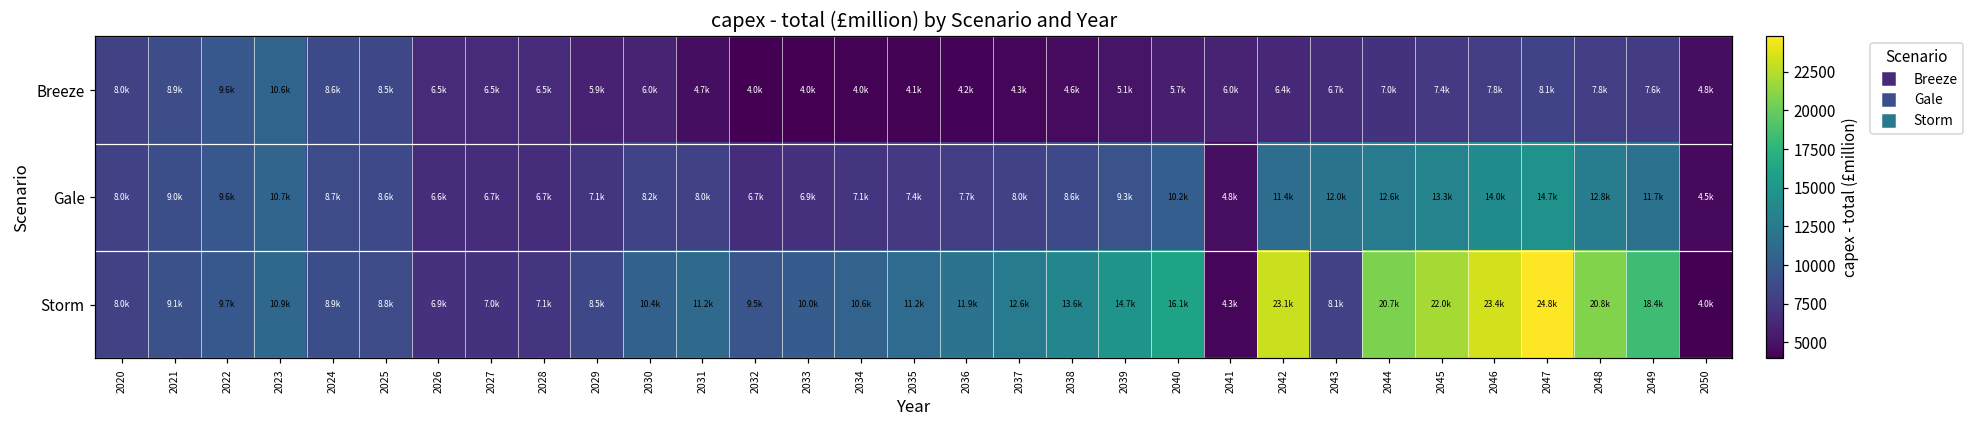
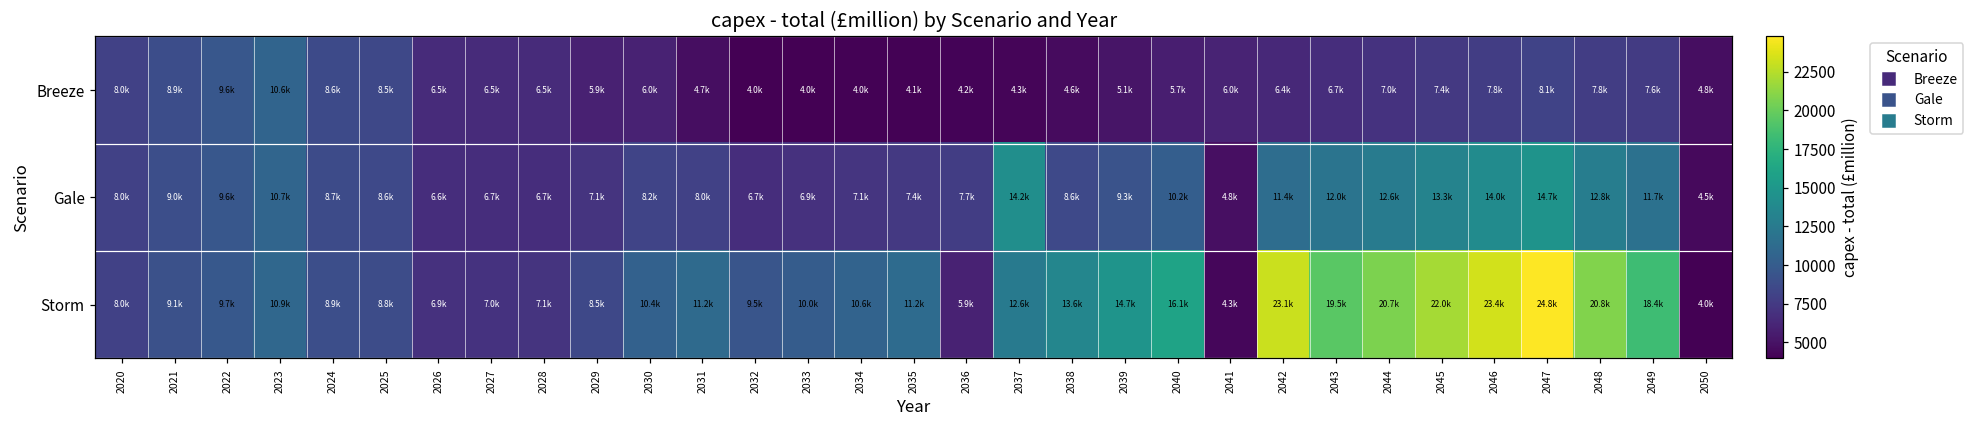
  {
    "Breeze": {
      "2020": "8.0k",
      "2021": "8.9k",
      "2022": "9.6k",
      "2023": "10.6k",
      "2024": "8.6k",
      "2025": "8.5k",
      "2026": "6.5k",
      "2027": "6.5k",
      "2028": "6.5k",
      "2029": "5.9k",
      "2030": "6.0k",
      "2031": "4.7k",
      "2032": "4.0k",
      "2033": "4.0k",
      "2034": "4.0k",
      "2035": "4.1k",
      "2036": "4.2k",
      "2037": "4.3k",
      "2038": "4.6k",
      "2039": "5.1k",
      "2040": "5.7k",
      "2041": "6.0k",
      "2042": "6.4k",
      "2043": "6.7k",
      "2044": "7.0k",
      "2045": "7.4k",
      "2046": "7.8k",
      "2047": "8.1k",
      "2048": "7.8k",
      "2049": "7.6k",
      "2050": "4.8k"
    },
    "Gale": {
      "2020": "8.0k",
      "2021": "9.0k",
      "2022": "9.6k",
      "2023": "10.7k",
      "2024": "8.7k",
      "2025": "8.6k",
      "2026": "6.6k",
      "2027": "6.7k",
      "2028": "6.7k",
      "2029": "7.1k",
      "2030": "8.2k",
      "2031": "8.0k",
      "2032": "6.7k",
      "2033": "6.9k",
      "2034": "7.1k",
      "2035": "7.4k",
      "2036": "7.7k",
-     "2037": "8.0k",
+     "2037": "14.2k",
      "2038": "8.6k",
      "2039": "9.3k",
      "2040": "10.2k",
      "2041": "4.8k",
      "2042": "11.4k",
      "2043": "12.0k",
      "2044": "12.6k",
      "2045": "13.3k",
      "2046": "14.0k",
      "2047": "14.7k",
      "2048": "12.8k",
      "2049": "11.7k",
      "2050": "4.5k"
    },
    "Storm": {
      "2020": "8.0k",
      "2021": "9.1k",
      "2022": "9.7k",
      "2023": "10.9k",
      "2024": "8.9k",
      "2025": "8.8k",
      "2026": "6.9k",
      "2027": "7.0k",
      "2028": "7.1k",
      "2029": "8.5k",
      "2030": "10.4k",
      "2031": "11.2k",
      "2032": "9.5k",
      "2033": "10.0k",
      "2034": "10.6k",
      "2035": "11.2k",
-     "2036": "11.9k",
+     "2036": "5.9k",
      "2037": "12.6k",
      "2038": "13.6k",
      "2039": "14.7k",
      "2040": "16.1k",
      "2041": "4.3k",
      "2042": "23.1k",
-     "2043": "8.1k",
+     "2043": "19.5k",
      "2044": "20.7k",
      "2045": "22.0k",
      "2046": "23.4k",
      "2047": "24.8k",
      "2048": "20.8k",
      "2049": "18.4k",
      "2050": "4.0k"
    }
  }
